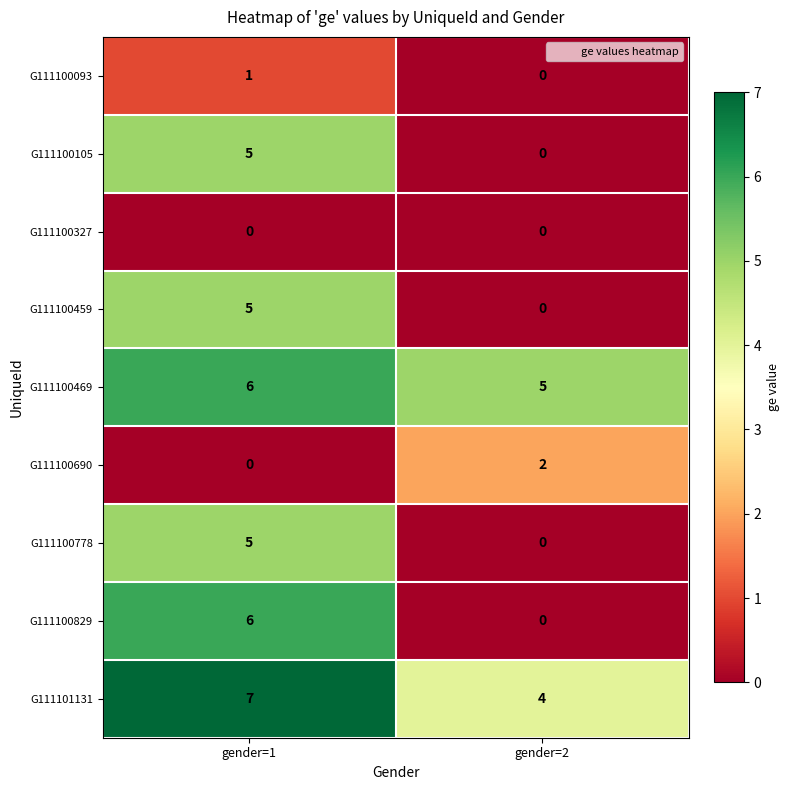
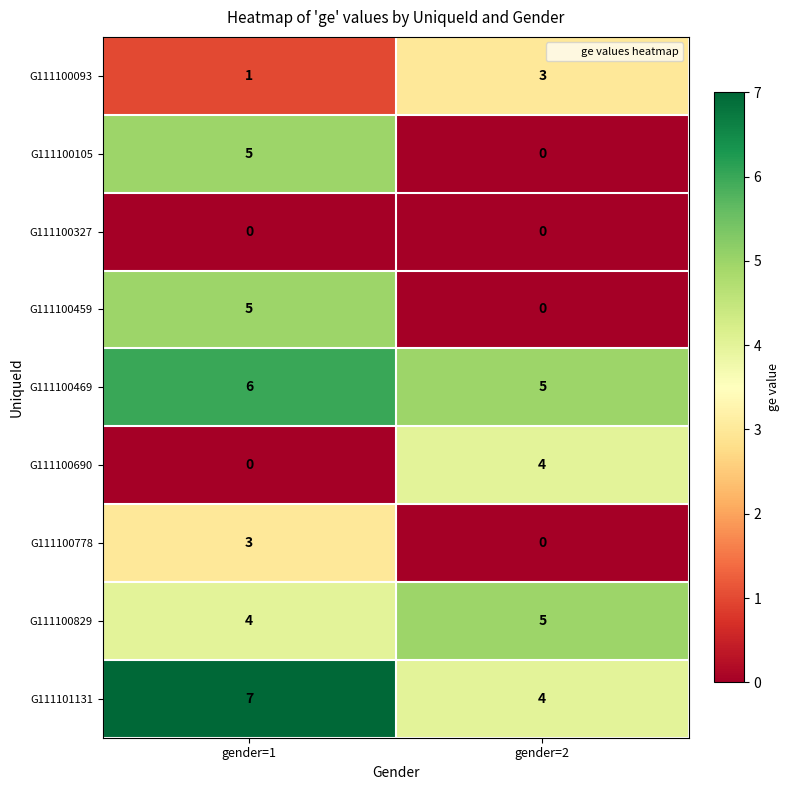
  {
    "G111100093": {
      "gender=1": 1,
-     "gender=2": 0
+     "gender=2": 3
    },
    "G111100105": {
      "gender=1": 5,
      "gender=2": 0
    },
    "G111100327": {
      "gender=1": 0,
      "gender=2": 0
    },
    "G111100459": {
      "gender=1": 5,
      "gender=2": 0
    },
    "G111100469": {
      "gender=1": 6,
      "gender=2": 5
    },
    "G111100690": {
      "gender=1": 0,
-     "gender=2": 2
+     "gender=2": 4
    },
    "G111100778": {
-     "gender=1": 5,
+     "gender=1": 3,
      "gender=2": 0
    },
    "G111100829": {
-     "gender=1": 6,
-     "gender=2": 0
+     "gender=1": 4,
+     "gender=2": 5
    },
    "G111101131": {
      "gender=1": 7,
      "gender=2": 4
    }
  }
